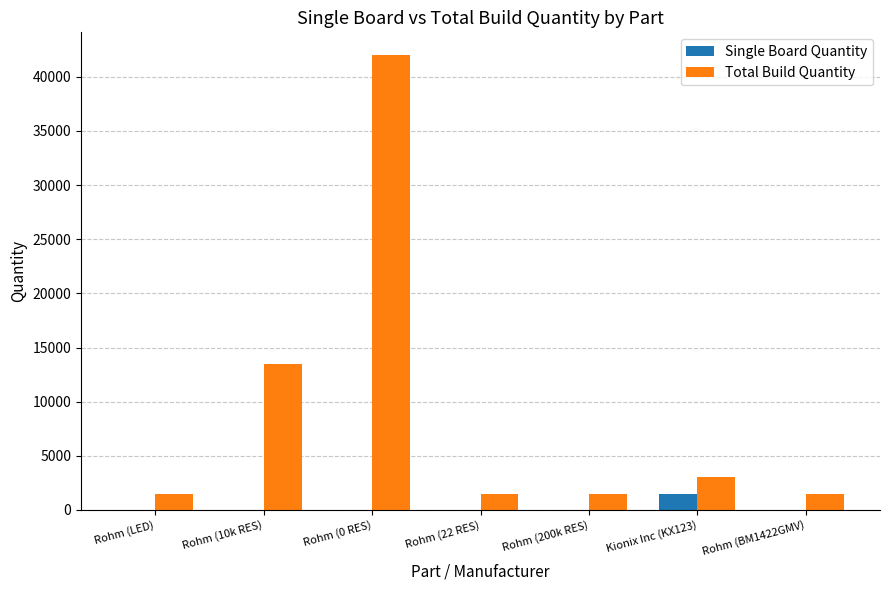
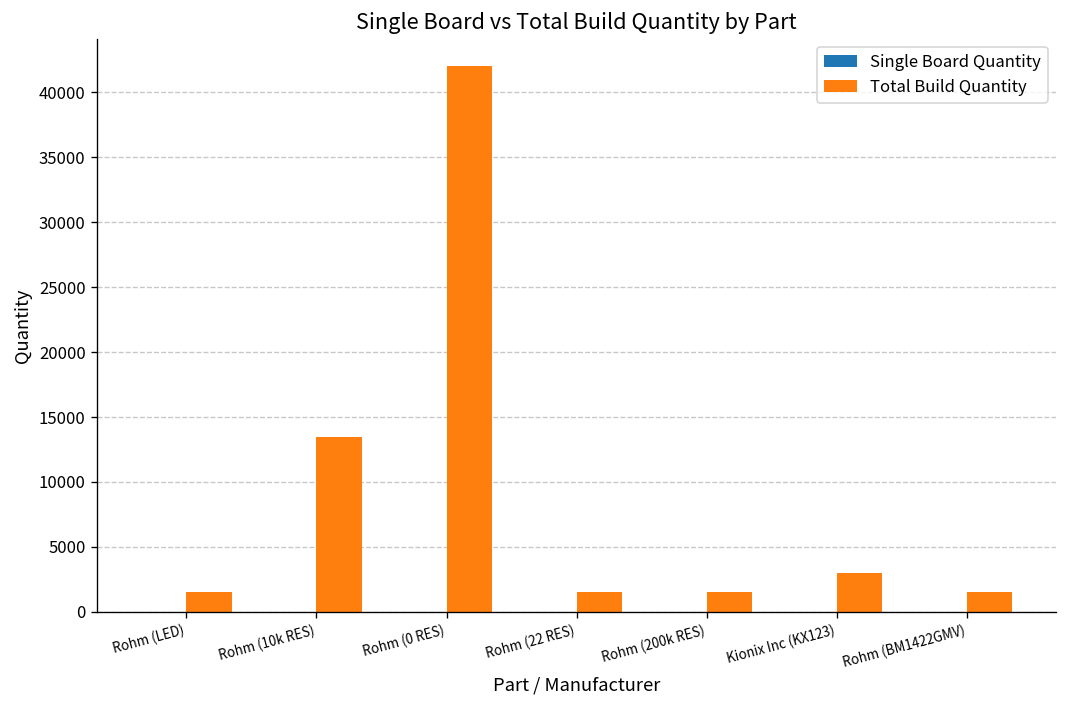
  {
    "Single Board Quantity": {
-     "Kionix Inc (KX123)": 1500
+     "Kionix Inc (KX123)": 0
    },
    "Total Build Quantity": {
      "Rohm (LED)": 1500,
      "Rohm (10k RES)": 13500,
      "Rohm (0 RES)": 42000,
      "Rohm (22 RES)": 1500,
      "Rohm (200k RES)": 1500,
      "Kionix Inc (KX123)": 3000,
      "Rohm (BM1422GMV)": 1500
    }
  }
